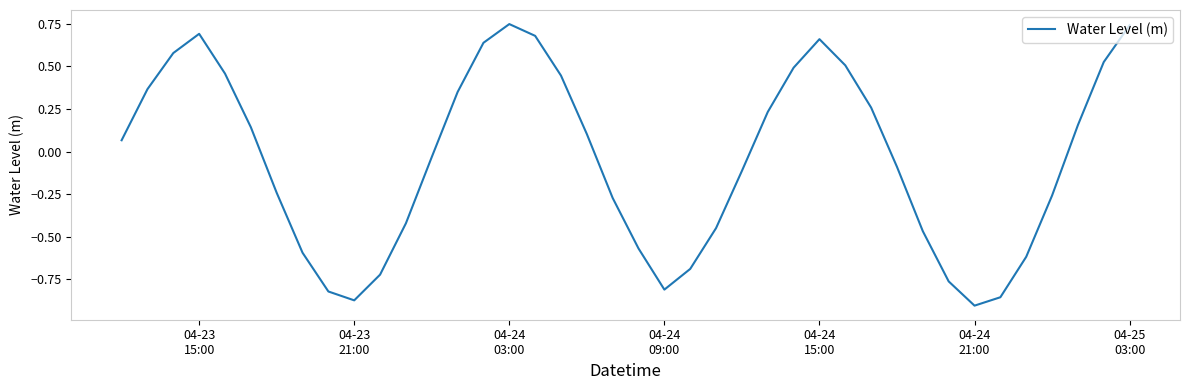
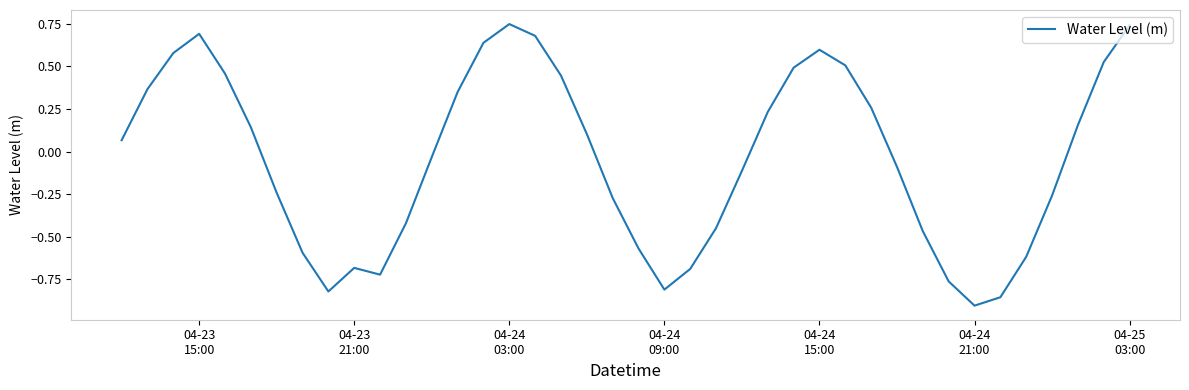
  {
    "04-23 15:00": 0.69,
-   "04-23 21:00": -0.87,
+   "04-23 21:00": -0.68,
    "04-24 03:00": 0.75,
    "04-24 09:00": -0.81,
-   "04-24 15:00": 0.66,
+   "04-24 15:00": 0.60,
    "04-24 21:00": -0.90
  }
